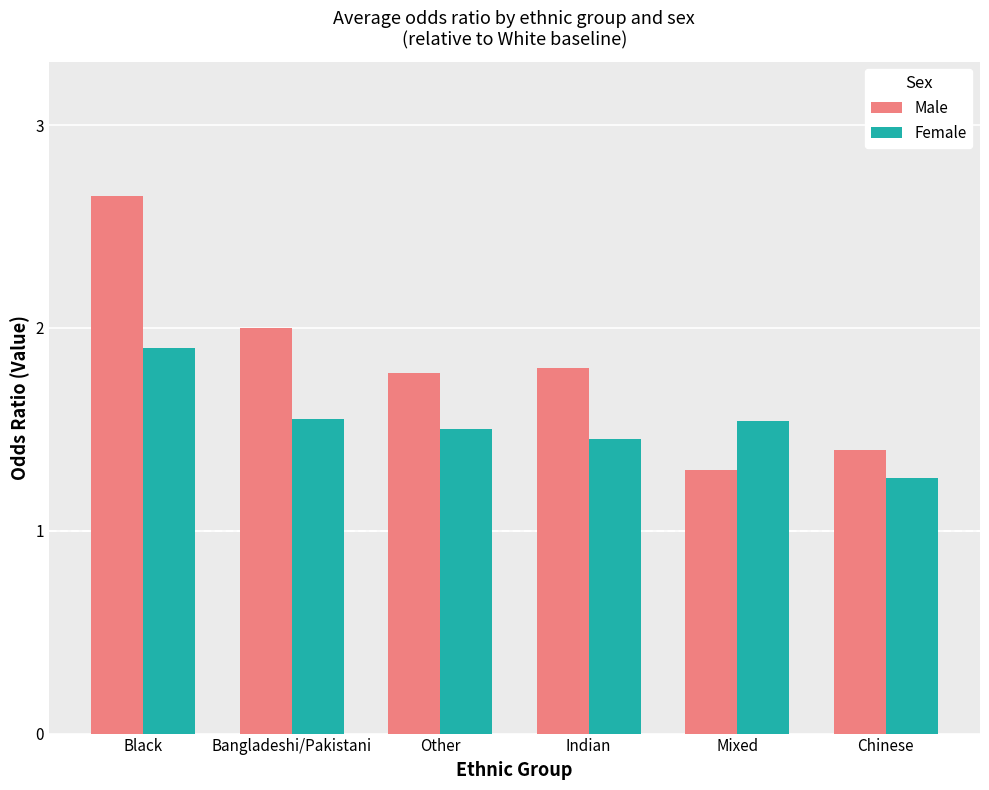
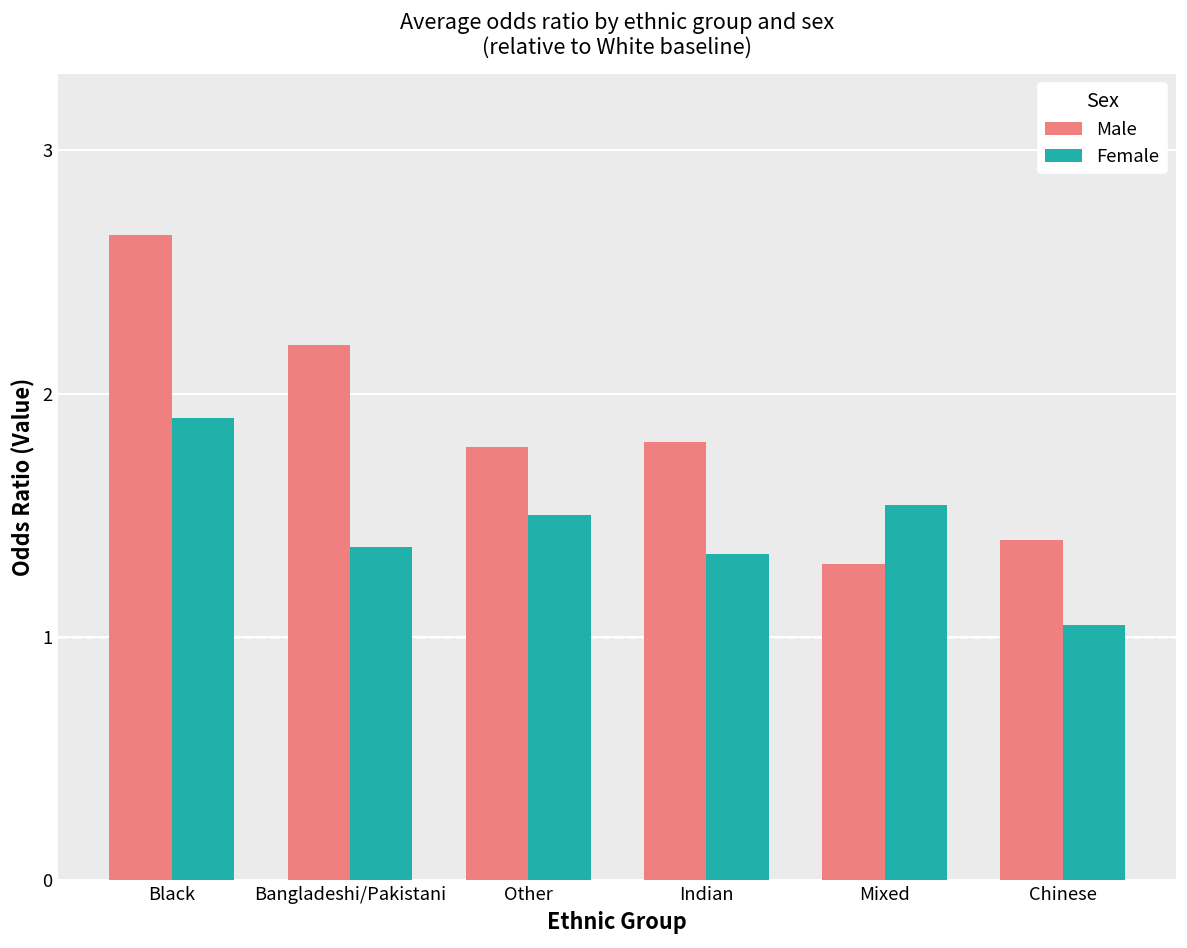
  {
    "Male": {
      "Black": 2.65,
-     "Bangladeshi/Pakistani": 2.0,
+     "Bangladeshi/Pakistani": 2.2,
      "Other": 1.78,
      "Indian": 1.8,
      "Mixed": 1.3,
      "Chinese": 1.4
    },
    "Female": {
      "Black": 1.90,
-     "Bangladeshi/Pakistani": 1.55,
+     "Bangladeshi/Pakistani": 1.37,
      "Other": 1.50,
-     "Indian": 1.45,
+     "Indian": 1.34,
      "Mixed": 1.54,
-     "Chinese": 1.26
+     "Chinese": 1.05
    }
  }
